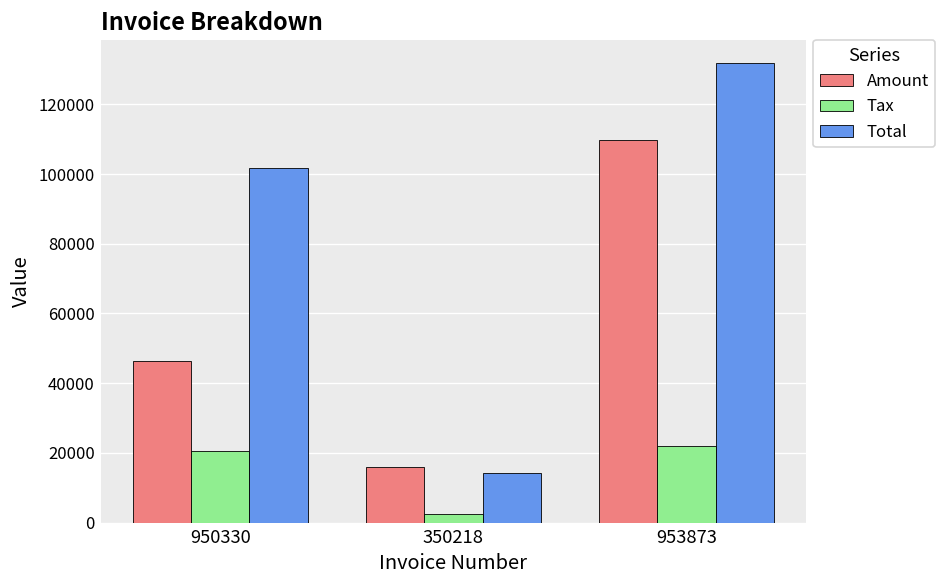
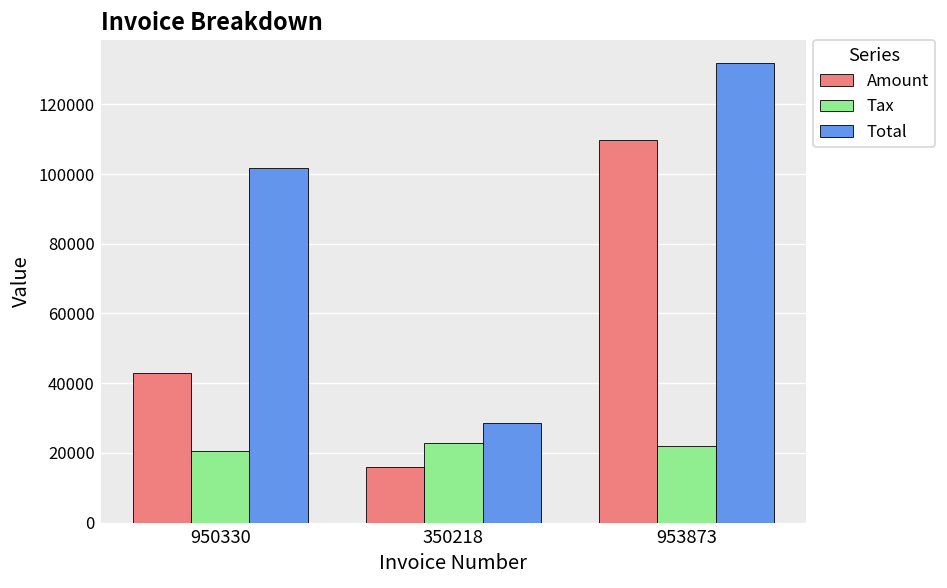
  {
    "Amount": {
-     "950330": 46000,
+     "950330": 43000,
      "350218": 16000,
      "953873": 110000
    },
    "Tax": {
      "950330": 21000,
-     "350218": 2000,
+     "350218": 23000,
      "953873": 22000
    },
    "Total": {
      "950330": 102000,
-     "350218": 14000,
+     "350218": 29000,
      "953873": 132000
    }
  }
